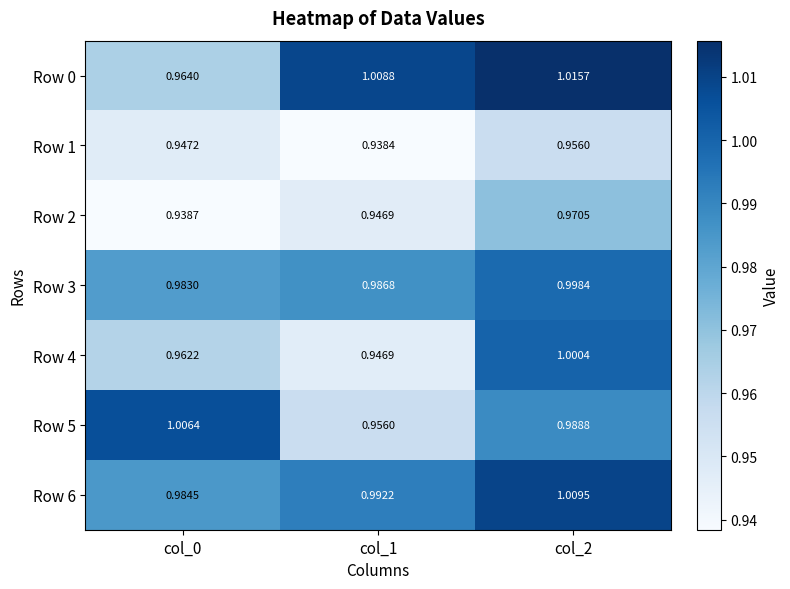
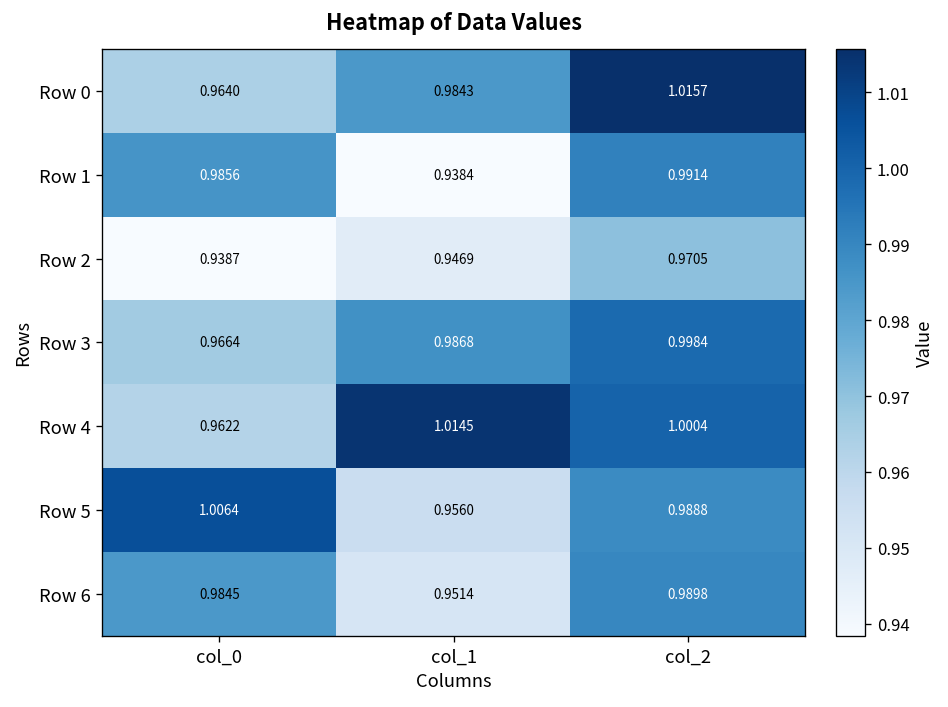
  {
    "Row 0": {
      "col_0": 0.9640,
-     "col_1": 1.0088,
+     "col_1": 0.9843,
      "col_2": 1.0157
    },
    "Row 1": {
-     "col_0": 0.9472,
+     "col_0": 0.9856,
      "col_1": 0.9384,
-     "col_2": 0.9560
+     "col_2": 0.9914
    },
    "Row 2": {
      "col_0": 0.9387,
      "col_1": 0.9469,
      "col_2": 0.9705
    },
    "Row 3": {
-     "col_0": 0.9830,
+     "col_0": 0.9664,
      "col_1": 0.9868,
      "col_2": 0.9984
    },
    "Row 4": {
      "col_0": 0.9622,
-     "col_1": 0.9469,
+     "col_1": 1.0145,
      "col_2": 1.0004
    },
    "Row 5": {
      "col_0": 1.0064,
      "col_1": 0.9560,
      "col_2": 0.9888
    },
    "Row 6": {
      "col_0": 0.9845,
-     "col_1": 0.9922,
-     "col_2": 1.0095
+     "col_1": 0.9514,
+     "col_2": 0.9898
    }
  }
